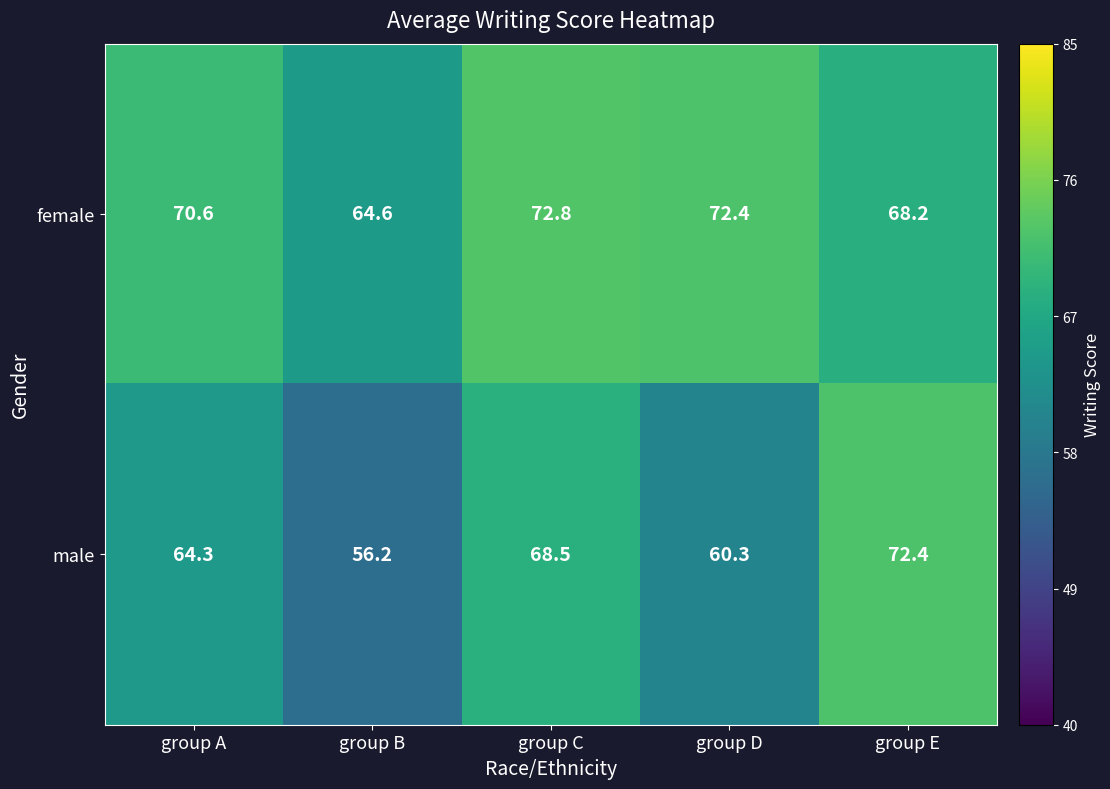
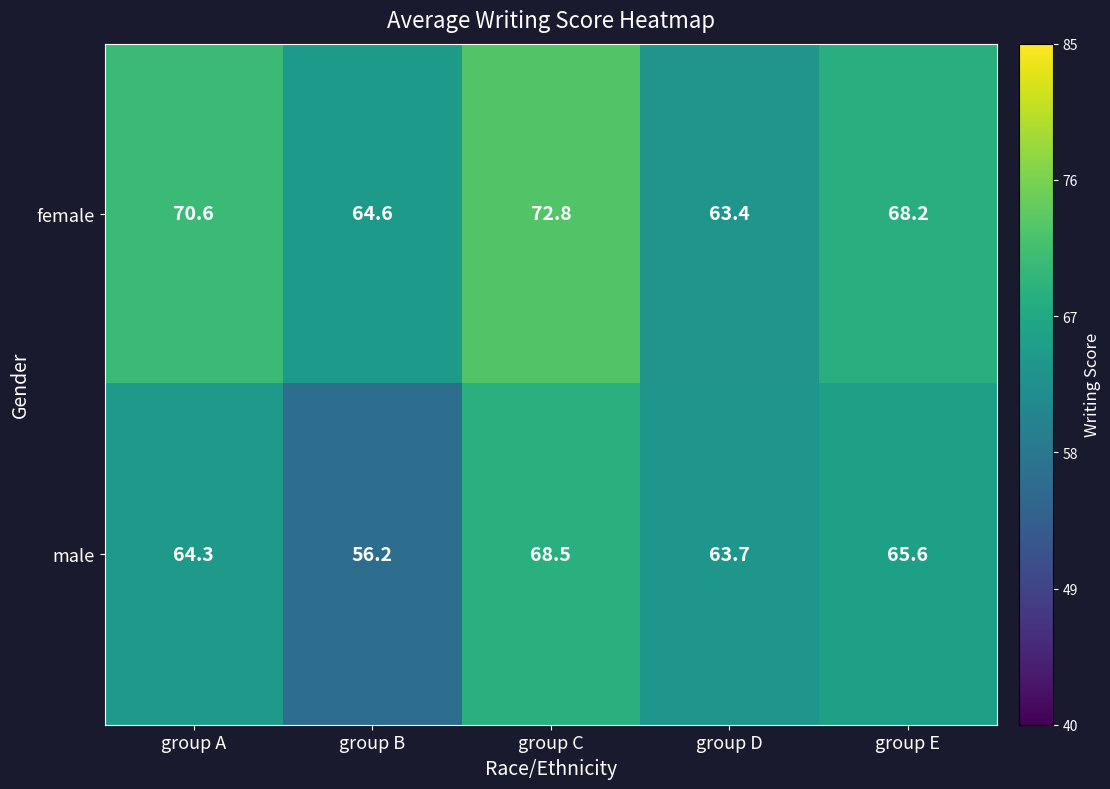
  {
    "female": {
      "group A": 70.6,
      "group B": 64.6,
      "group C": 72.8,
-     "group D": 72.4,
+     "group D": 63.4,
      "group E": 68.2
    },
    "male": {
      "group A": 64.3,
      "group B": 56.2,
      "group C": 68.5,
-     "group D": 60.3,
-     "group E": 72.4
+     "group D": 63.7,
+     "group E": 65.6
    }
  }
